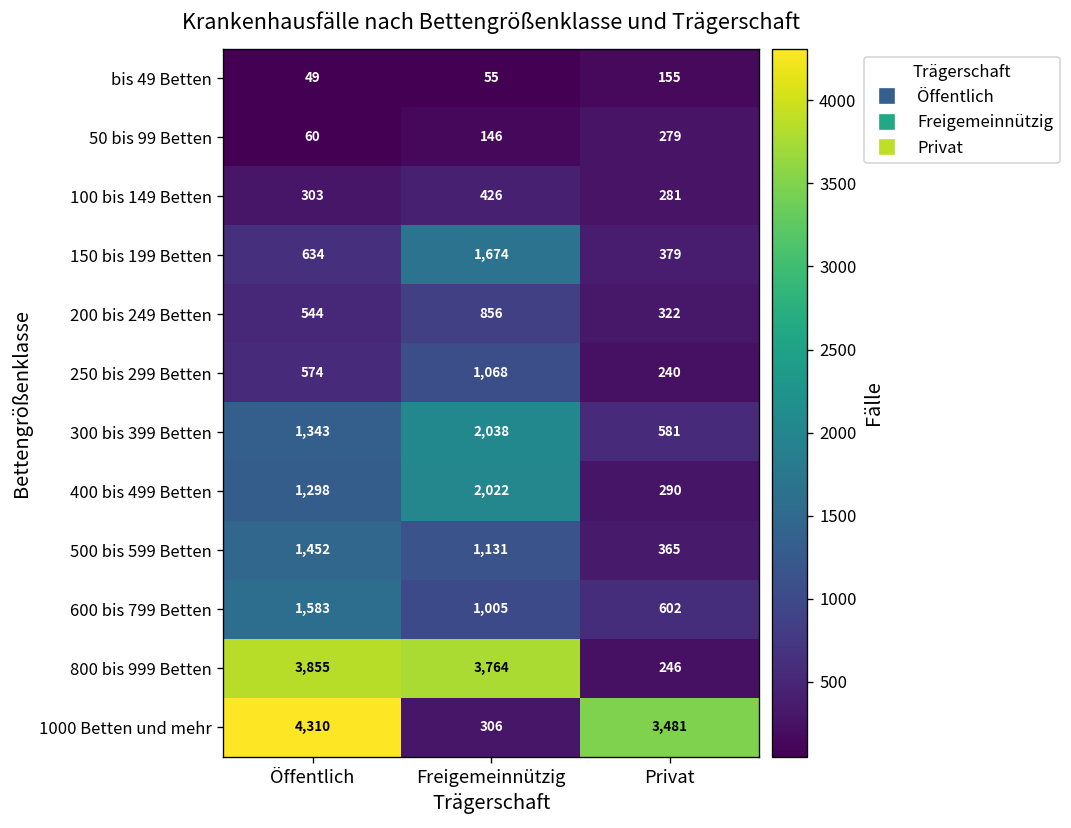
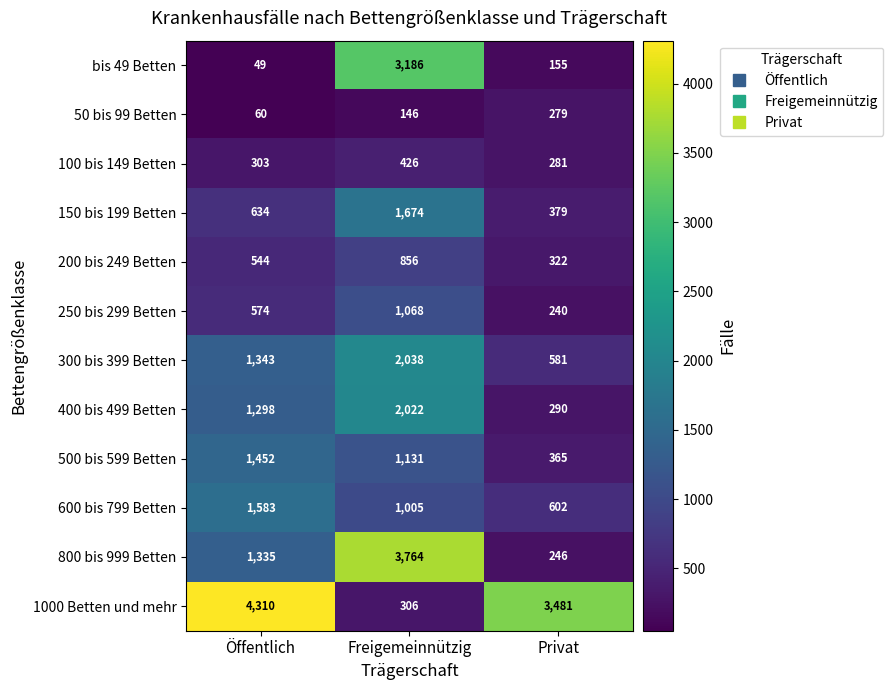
  {
    "bis 49 Betten": {
      "Öffentlich": "49",
-     "Freigemeinnützig": "55",
+     "Freigemeinnützig": "3,186",
      "Privat": "155"
    },
    "50 bis 99 Betten": {
      "Öffentlich": "60",
      "Freigemeinnützig": "146",
      "Privat": "279"
    },
    "100 bis 149 Betten": {
      "Öffentlich": "303",
      "Freigemeinnützig": "426",
      "Privat": "281"
    },
    "150 bis 199 Betten": {
      "Öffentlich": "634",
      "Freigemeinnützig": "1,674",
      "Privat": "379"
    },
    "200 bis 249 Betten": {
      "Öffentlich": "544",
      "Freigemeinnützig": "856",
      "Privat": "322"
    },
    "250 bis 299 Betten": {
      "Öffentlich": "574",
      "Freigemeinnützig": "1,068",
      "Privat": "240"
    },
    "300 bis 399 Betten": {
      "Öffentlich": "1,343",
      "Freigemeinnützig": "2,038",
      "Privat": "581"
    },
    "400 bis 499 Betten": {
      "Öffentlich": "1,298",
      "Freigemeinnützig": "2,022",
      "Privat": "290"
    },
    "500 bis 599 Betten": {
      "Öffentlich": "1,452",
      "Freigemeinnützig": "1,131",
      "Privat": "365"
    },
    "600 bis 799 Betten": {
      "Öffentlich": "1,583",
      "Freigemeinnützig": "1,005",
      "Privat": "602"
    },
    "800 bis 999 Betten": {
-     "Öffentlich": "3,855",
+     "Öffentlich": "1,335",
      "Freigemeinnützig": "3,764",
      "Privat": "246"
    },
    "1000 Betten und mehr": {
      "Öffentlich": "4,310",
      "Freigemeinnützig": "306",
      "Privat": "3,481"
    }
  }
